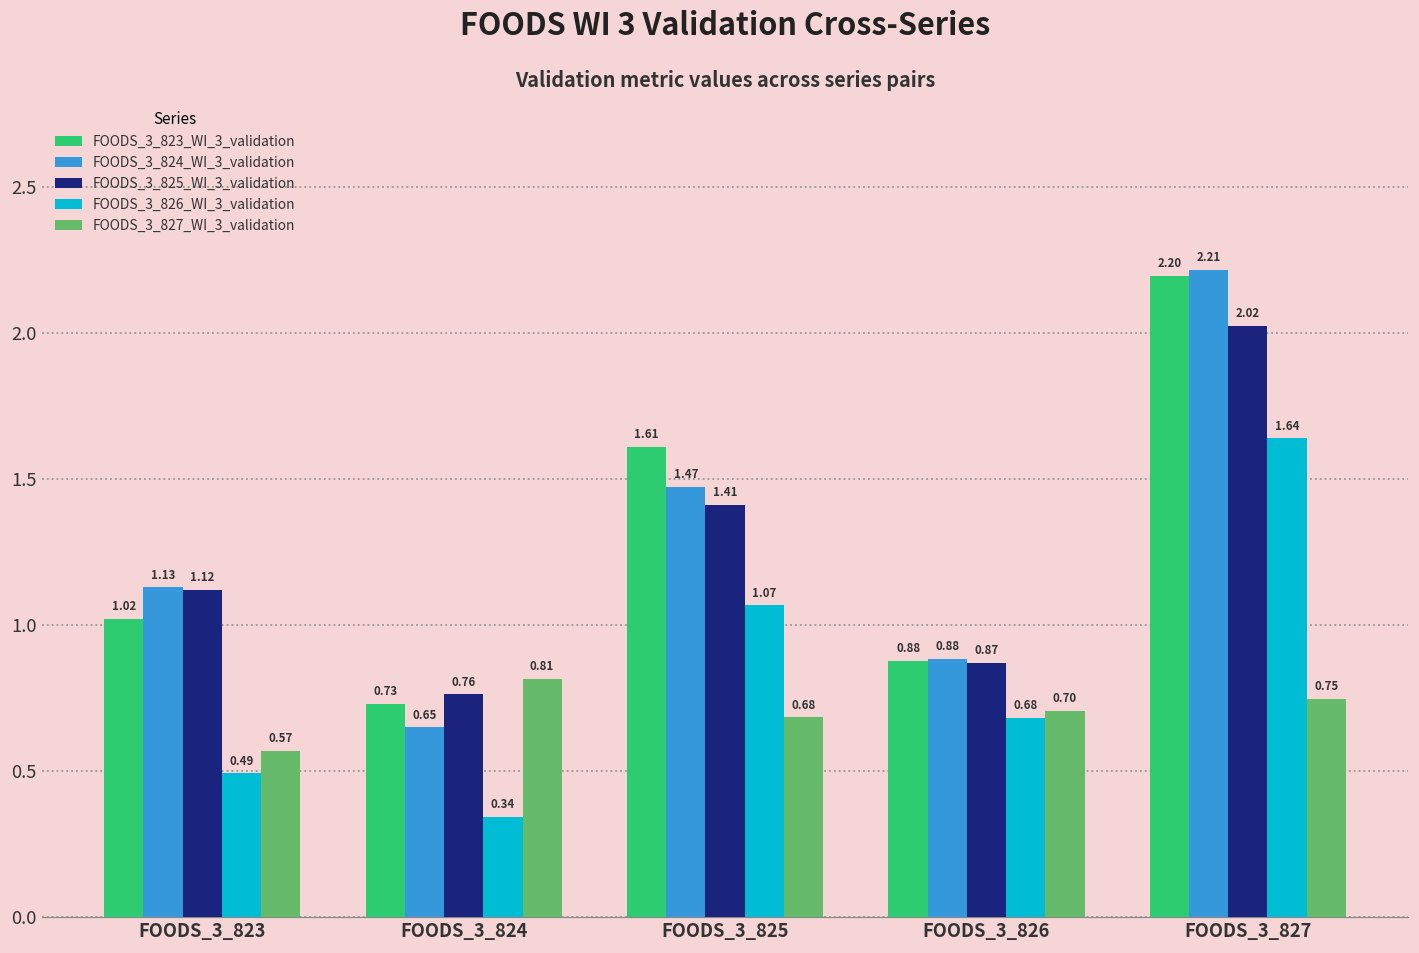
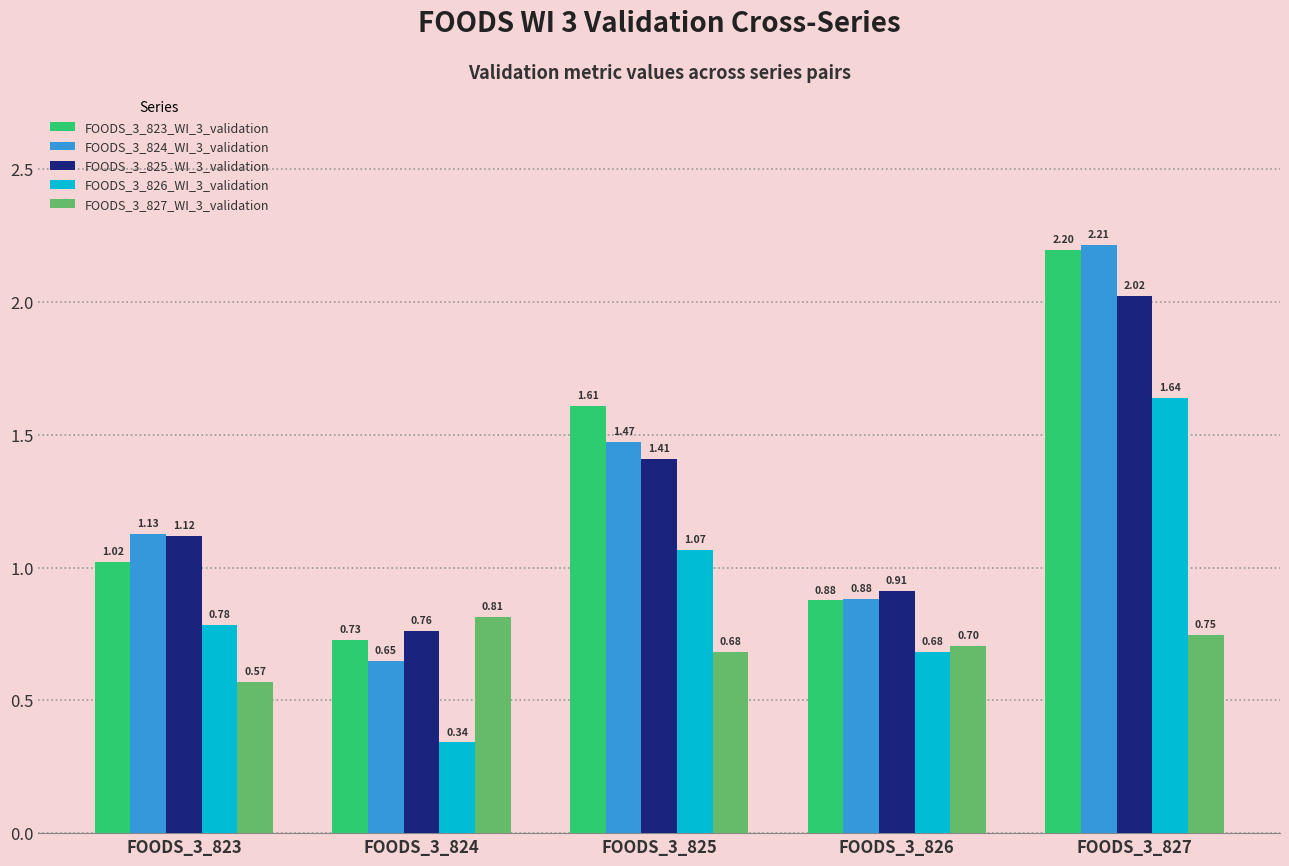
  {
    "FOODS_3_824_WI_3_validation": {
      "FOODS_3_823": 1.13,
      "FOODS_3_824": 0.65,
      "FOODS_3_825": 1.47,
      "FOODS_3_826": 0.88,
      "FOODS_3_827": 2.21
    },
    "FOODS_3_825_WI_3_validation": {
      "FOODS_3_823": 1.12,
      "FOODS_3_824": 0.76,
      "FOODS_3_825": 1.41,
-     "FOODS_3_826": 0.87,
+     "FOODS_3_826": 0.91,
      "FOODS_3_827": 2.02
    },
    "FOODS_3_826_WI_3_validation": {
-     "FOODS_3_823": 0.49,
+     "FOODS_3_823": 0.78,
      "FOODS_3_824": 0.34,
      "FOODS_3_825": 1.07,
      "FOODS_3_826": 0.68,
      "FOODS_3_827": 1.64
    }
  }
